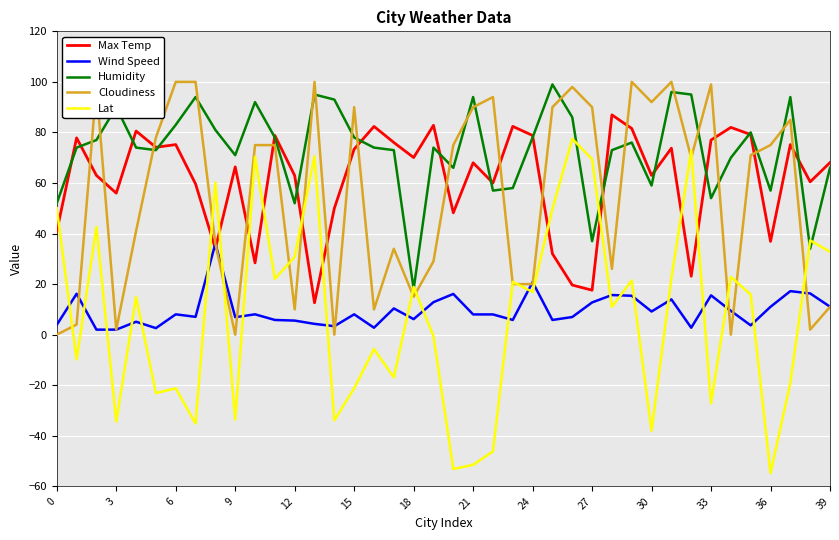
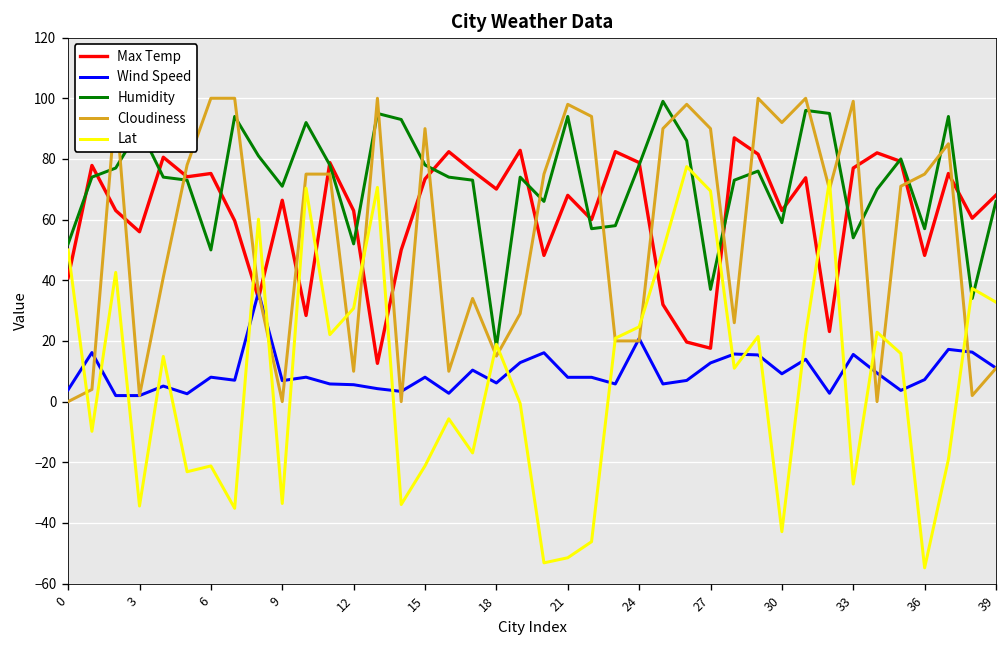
  {
    "Max Temp": {
      "0": 41,
      "3": 56,
      "6": 75,
      "9": 66,
      "12": 63,
      "15": 73,
      "18": 70,
      "21": 68,
      "27": 18,
      "30": 63,
      "33": 77,
-     "36": 37,
+     "36": 48,
      "39": 68
    },
    "Wind Speed": {
      "0": 4,
      "6": 8,
      "9": 7,
      "12": 6,
      "15": 8,
      "18": 6,
      "21": 8,
      "27": 13,
      "30": 9,
      "33": 16,
-     "36": 11
+     "36": 7
    },
    "Humidity": {
      "0": 52,
-     "6": 83,
+     "6": 50,
      "9": 71,
      "12": 52,
      "15": 78,
      "21": 94,
      "27": 37,
      "30": 59,
      "33": 54,
      "36": 57,
      "39": 66
    },
    "Cloudiness": {
      "0": 0,
      "6": 100,
      "9": 0,
      "12": 10,
      "15": 90,
      "18": 15,
-     "21": 90,
+     "21": 98,
      "27": 90,
      "30": 92,
      "33": 99,
      "36": 75
    },
    "Lat": {
      "0": 50,
      "3": -34,
      "6": -21,
      "9": -34,
      "12": 31,
      "15": -21,
      "21": -51,
-     "24": 17,
+     "24": 25,
      "27": 69,
-     "30": -38,
+     "30": -43,
      "33": -27,
      "36": -55,
      "39": 33
    }
  }
